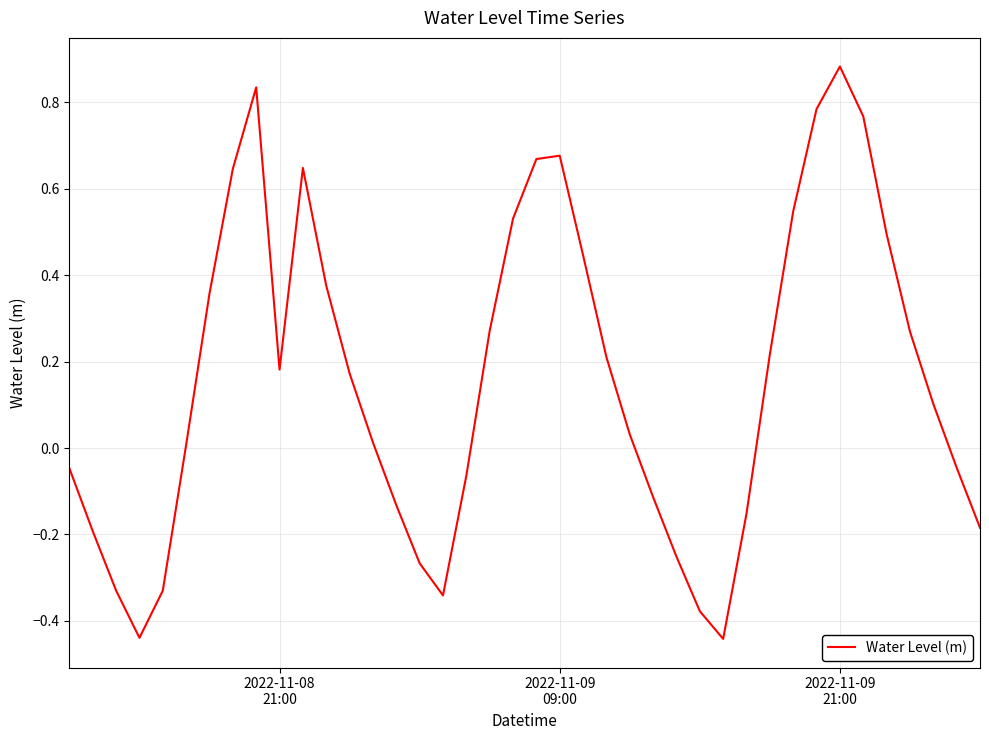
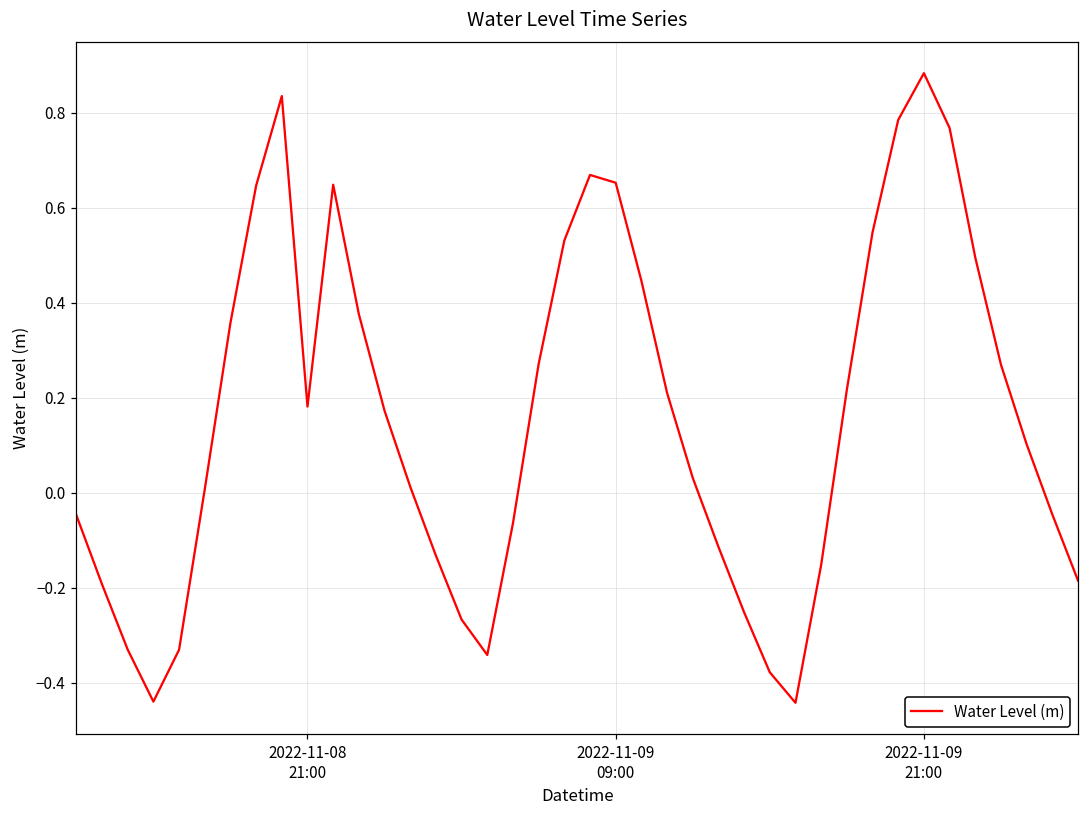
  {
    "2022-11-08 21:00": 0.18,
-   "2022-11-09 09:00": 0.68,
+   "2022-11-09 09:00": 0.65,
    "2022-11-09 21:00": 0.88
  }
